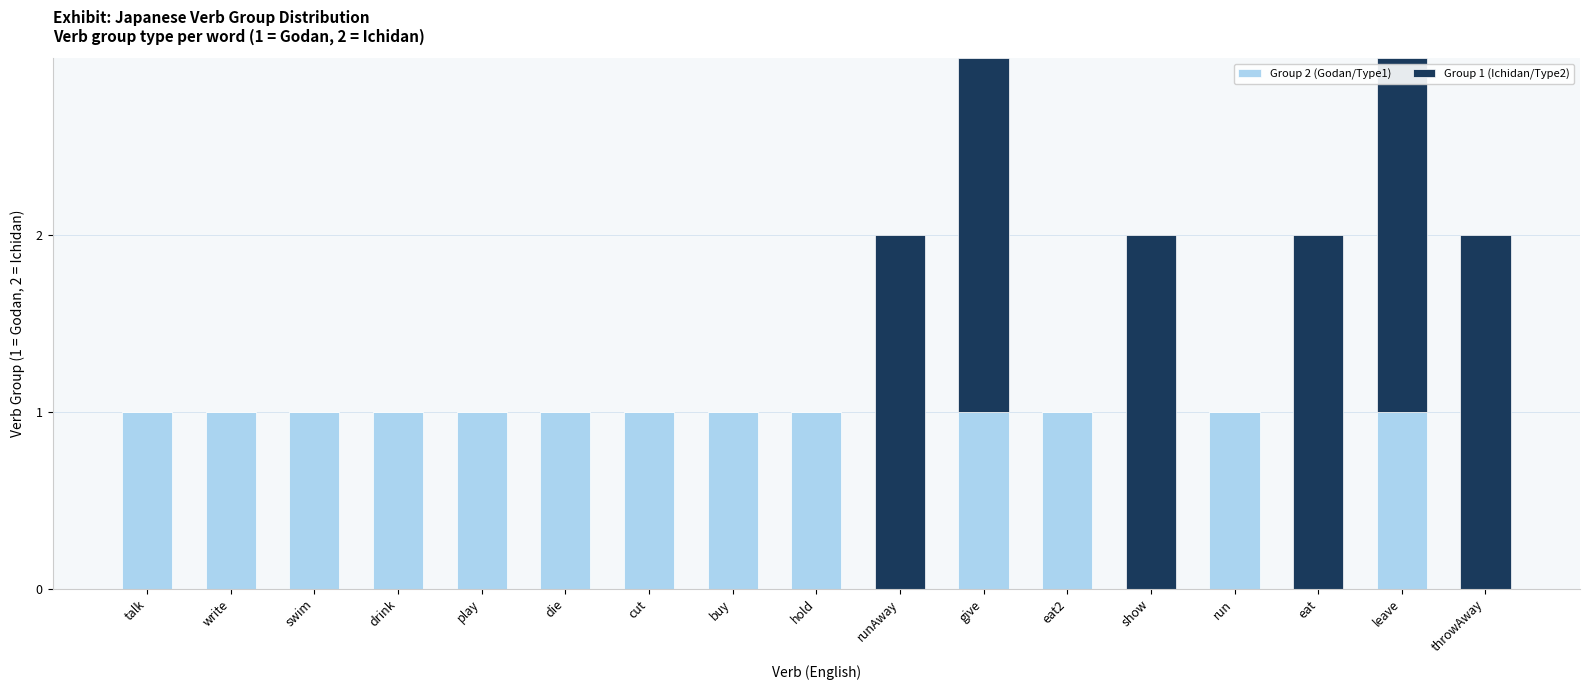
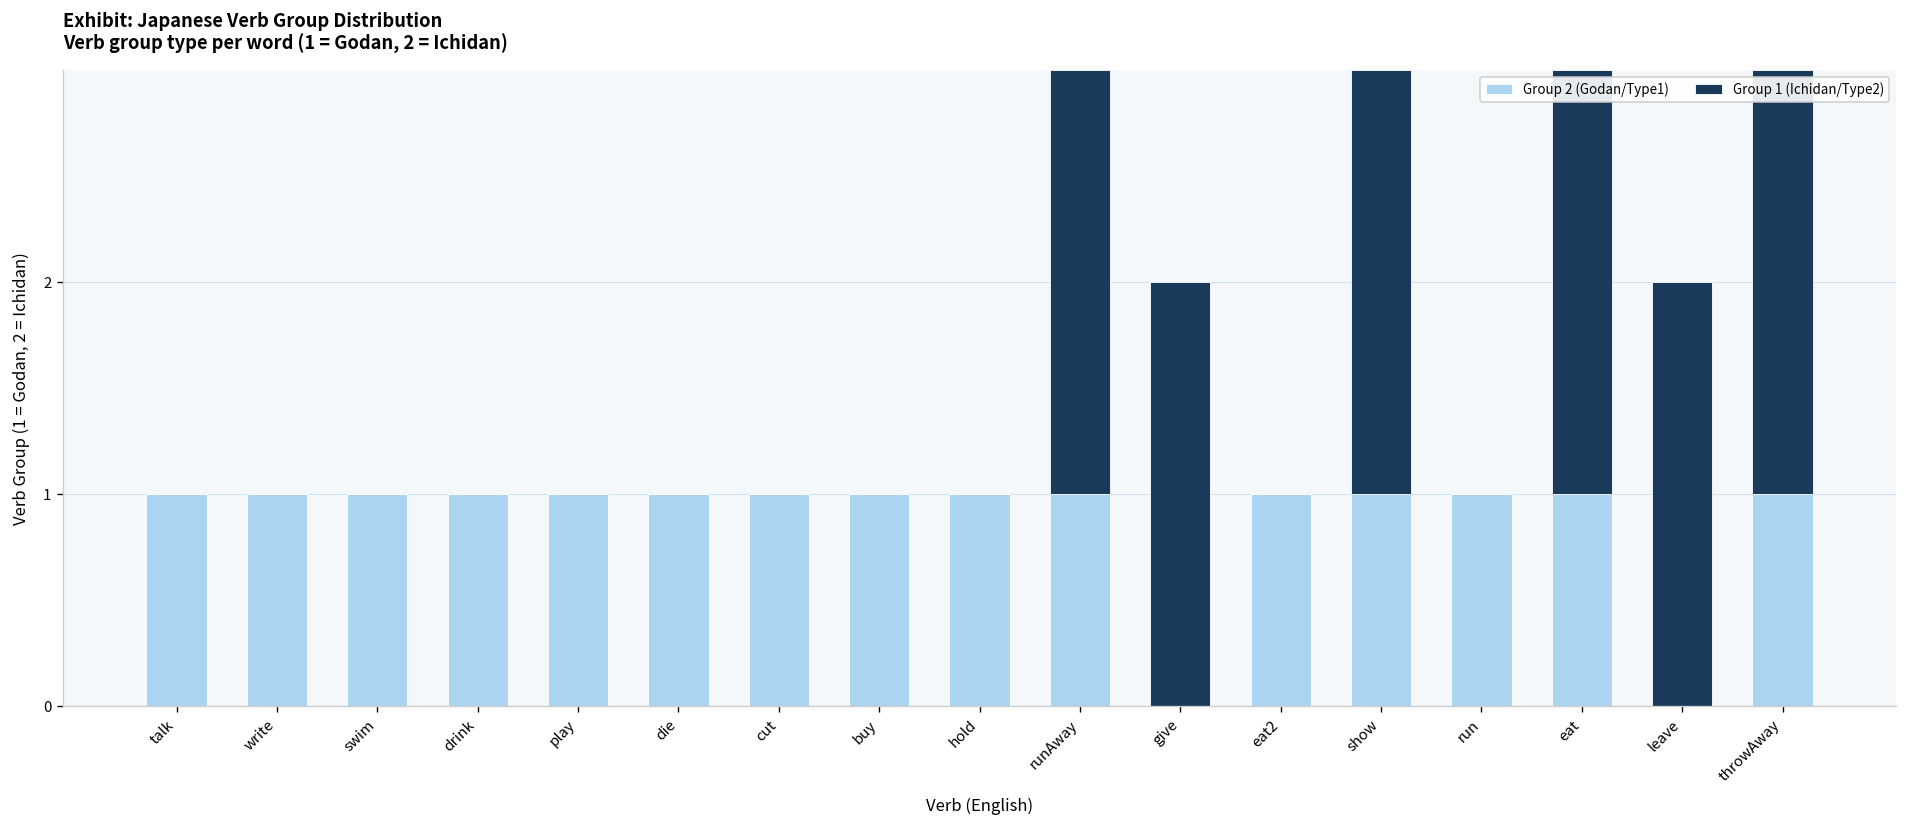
  {
    "Group 2 (Godan/Type1)": {
      "talk": 1,
      "write": 1,
      "swim": 1,
      "drink": 1,
      "play": 1,
      "die": 1,
      "cut": 1,
      "buy": 1,
      "hold": 1,
-     "runAway": 0,
-     "give": 1,
+     "runAway": 1,
+     "give": 0,
      "eat2": 1,
-     "show": 0,
+     "show": 1,
      "run": 1,
-     "eat": 0,
-     "leave": 1,
-     "throwAway": 0
+     "eat": 1,
+     "leave": 0,
+     "throwAway": 1
    },
    "Group 1 (Ichidan/Type2)": {
      "talk": 0,
      "write": 0,
      "swim": 0,
      "drink": 0,
      "play": 0,
      "die": 0,
      "cut": 0,
      "buy": 0,
      "hold": 0,
      "runAway": 2,
      "give": 2,
      "eat2": 0,
      "show": 2,
      "run": 0,
      "eat": 2,
      "leave": 2,
      "throwAway": 2
    }
  }
